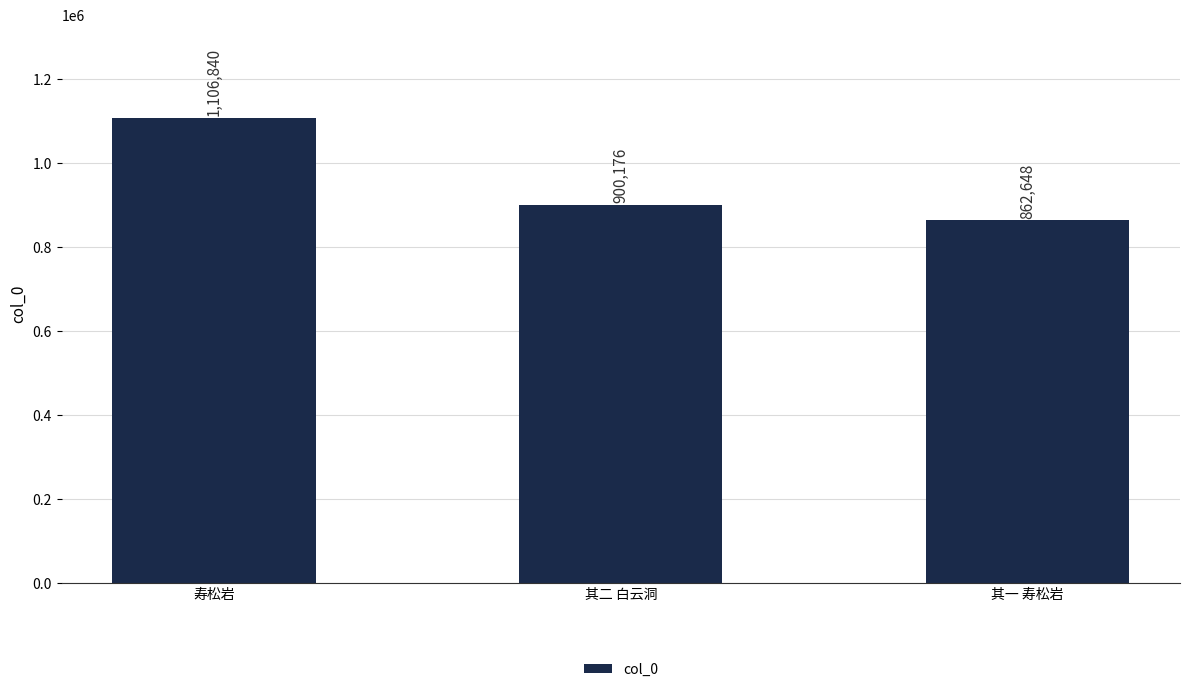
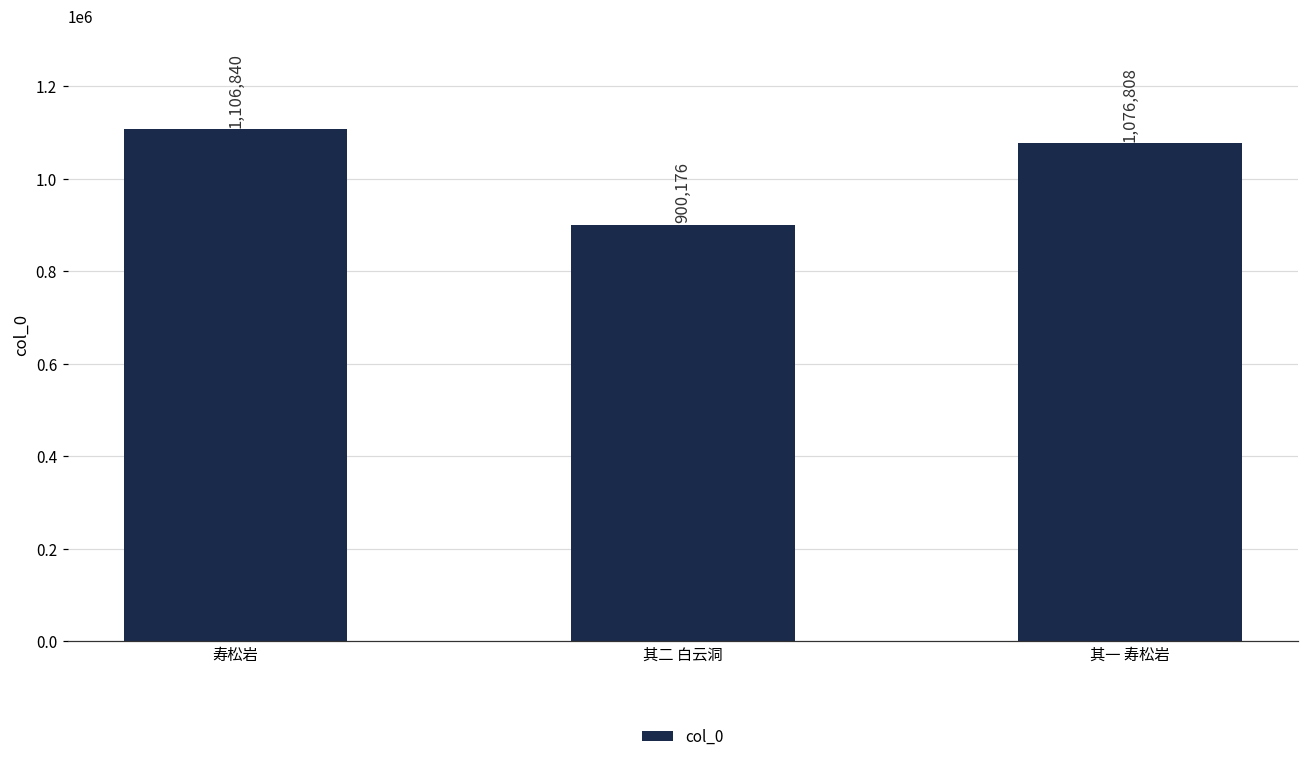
  {
    "寿松岩": "1,106,840",
    "其二 白云洞": "900,176",
-   "其一 寿松岩": "862,648"
+   "其一 寿松岩": "1,076,808"
  }
